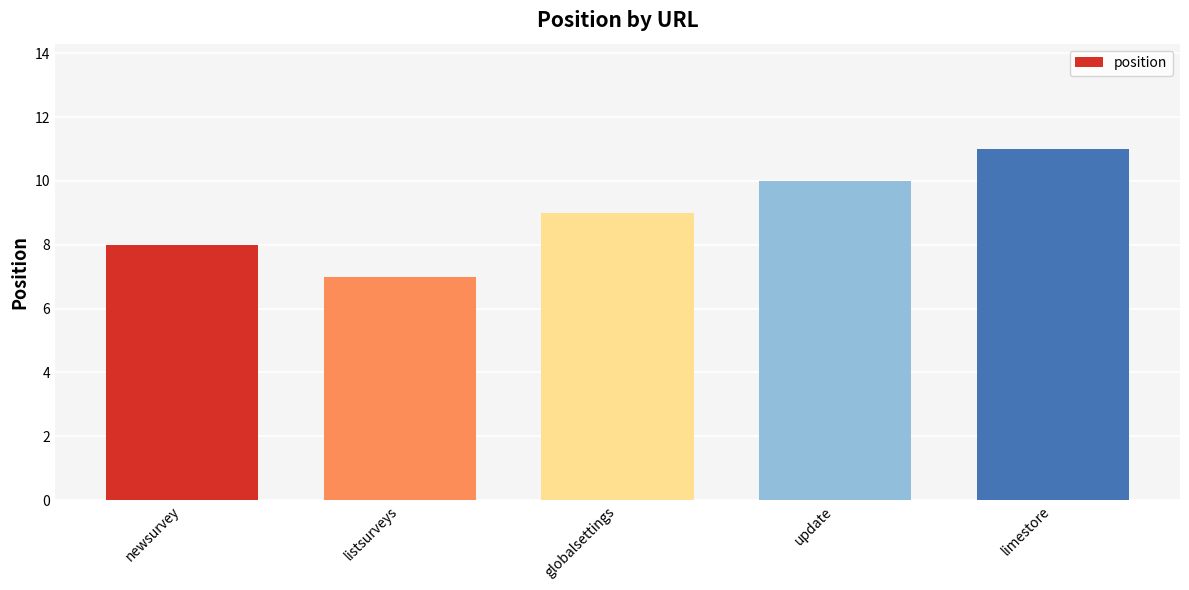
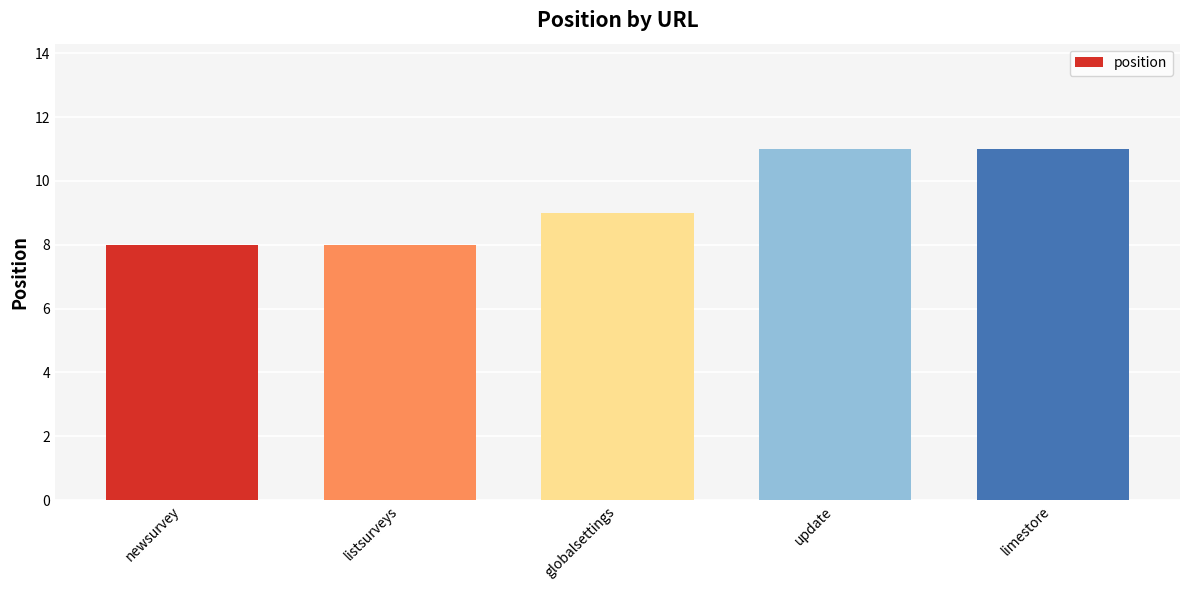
  {
    "newsurvey": 8,
-   "listsurveys": 7,
+   "listsurveys": 8,
    "globalsettings": 9,
-   "update": 10,
+   "update": 11,
    "limestore": 11
  }
